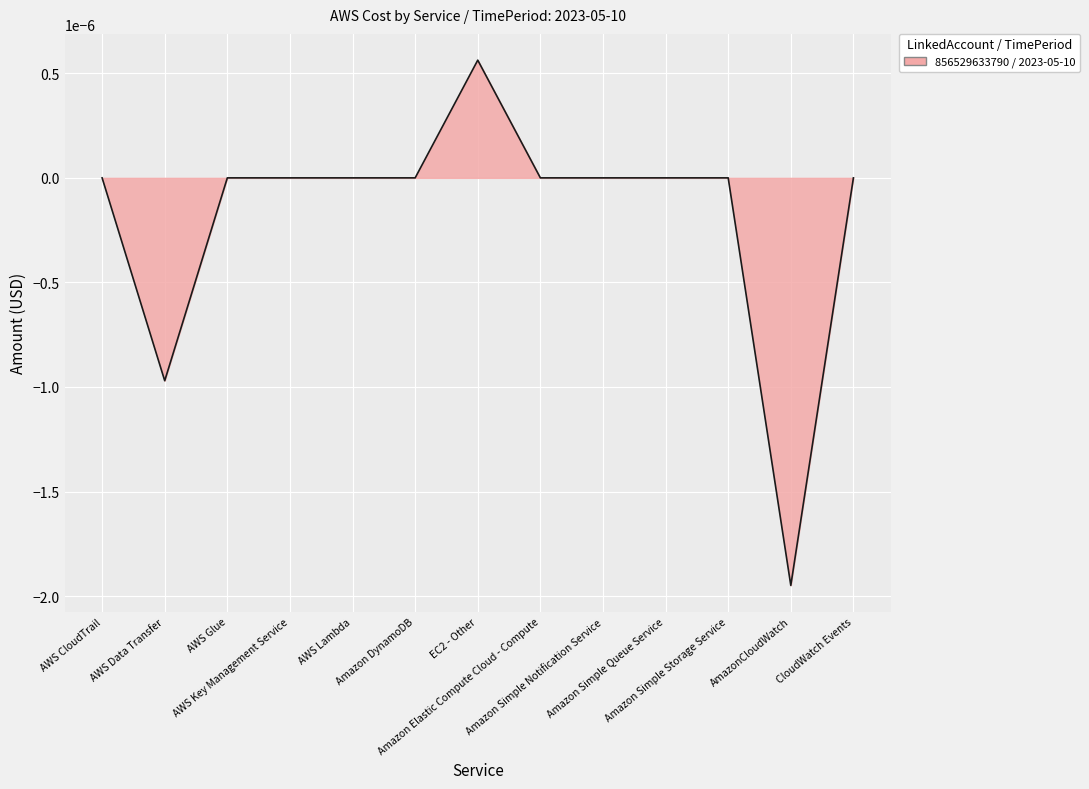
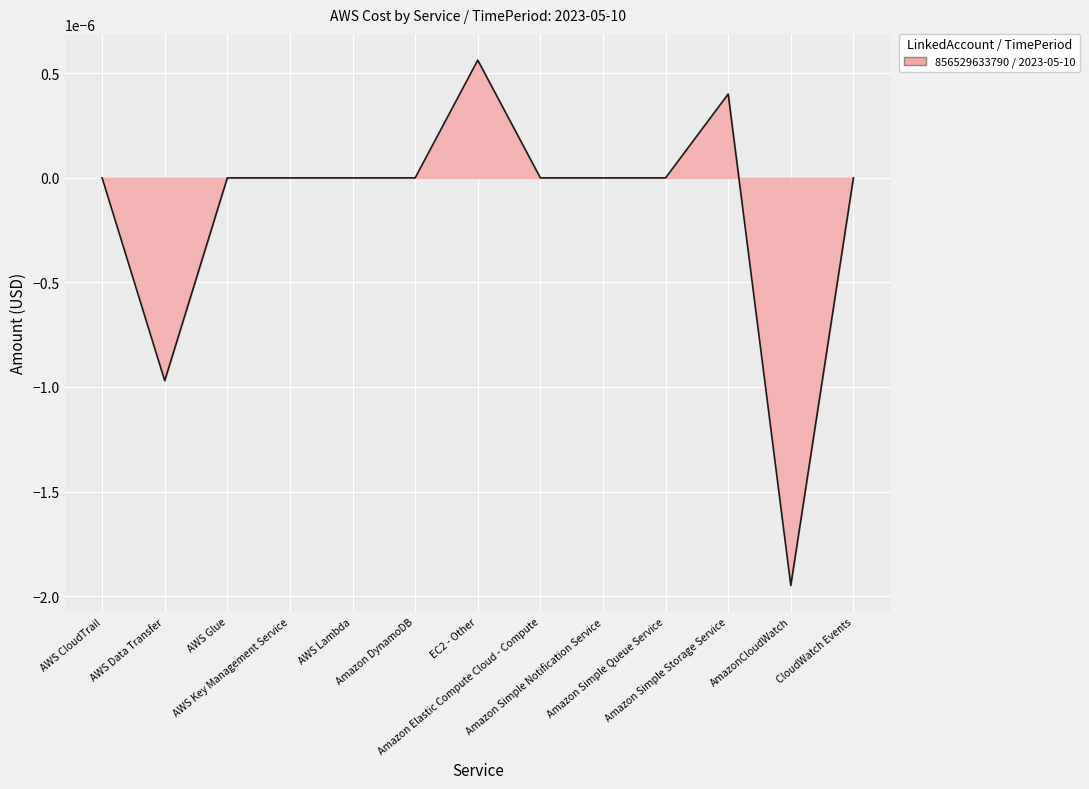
  {
    "856529633790 / 2023-05-10": {
-     "Amazon Simple Storage Service": 0.0000000
+     "Amazon Simple Storage Service": 0.0000004
    }
  }
